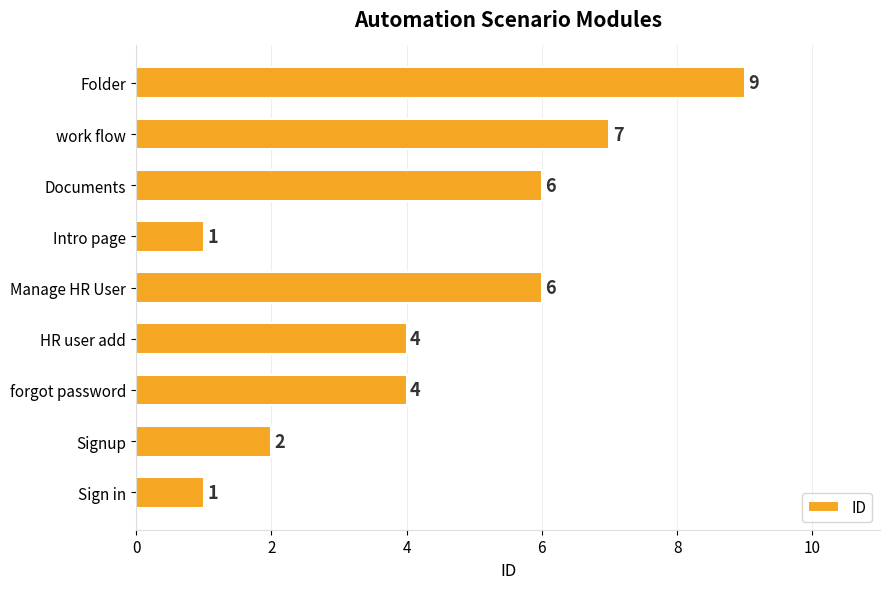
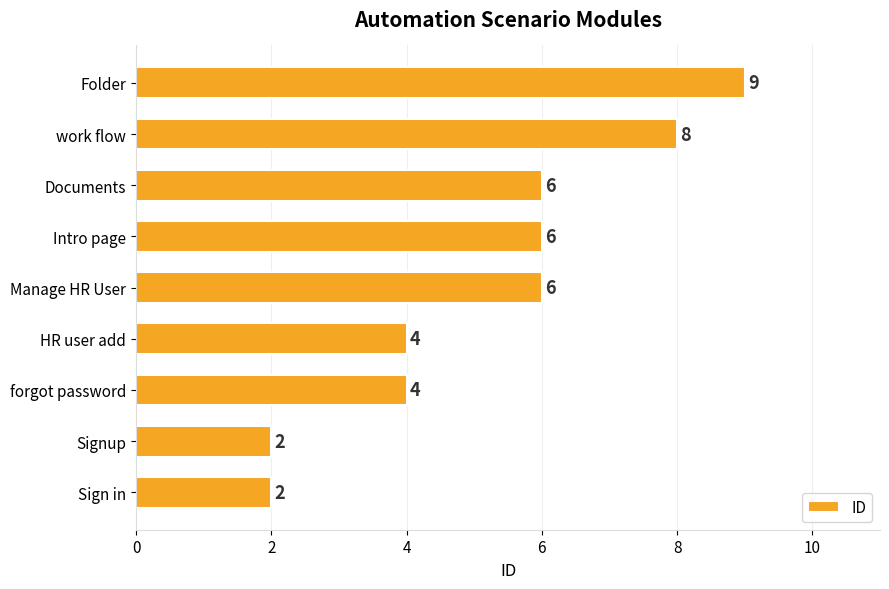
  {
    "Folder": 9,
-   "work flow": 7,
+   "work flow": 8,
    "Documents": 6,
-   "Intro page": 1,
+   "Intro page": 6,
    "Manage HR User": 6,
    "HR user add": 4,
    "forgot password": 4,
    "Signup": 2,
-   "Sign in": 1
+   "Sign in": 2
  }
